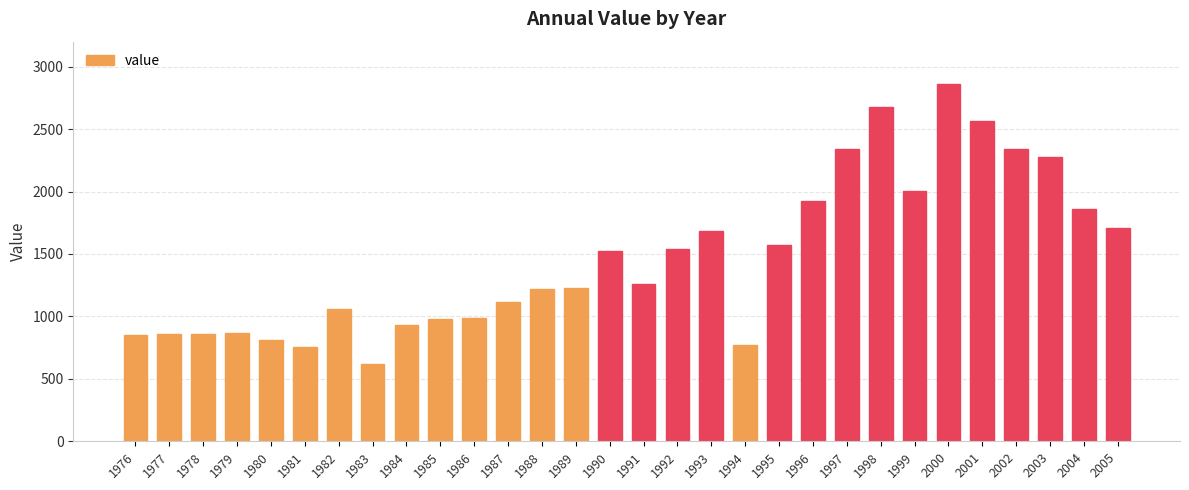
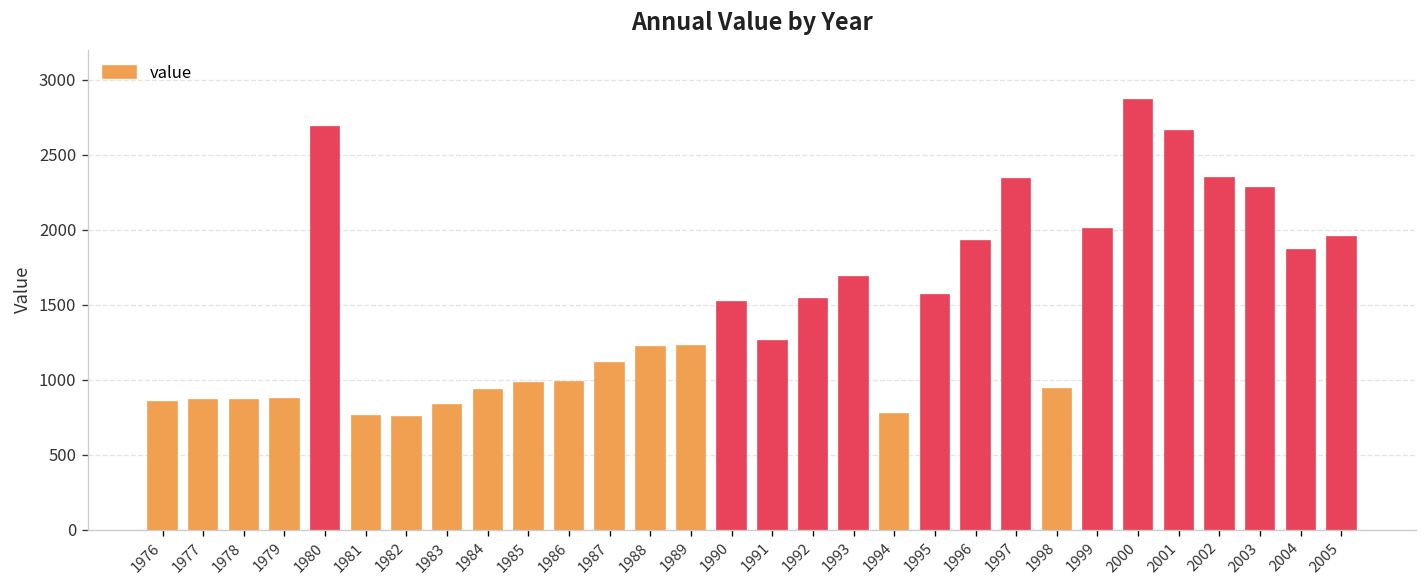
  {
    "1976": 850,
    "1977": 860,
    "1978": 860,
    "1979": 870,
-   "1980": 810,
+   "1980": 2690,
    "1981": 760,
-   "1982": 1060,
-   "1983": 620,
+   "1982": 750,
+   "1983": 830,
    "1984": 930,
    "1985": 980,
    "1986": 990,
    "1987": 1110,
    "1988": 1220,
    "1989": 1230,
    "1990": 1520,
    "1991": 1260,
    "1992": 1540,
    "1993": 1680,
    "1994": 770,
    "1995": 1570,
    "1996": 1930,
    "1997": 2340,
-   "1998": 2680,
+   "1998": 940,
    "1999": 2010,
    "2000": 2870,
-   "2001": 2570,
+   "2001": 2660,
    "2002": 2340,
    "2003": 2280,
    "2004": 1860,
-   "2005": 1710
+   "2005": 1950
  }
